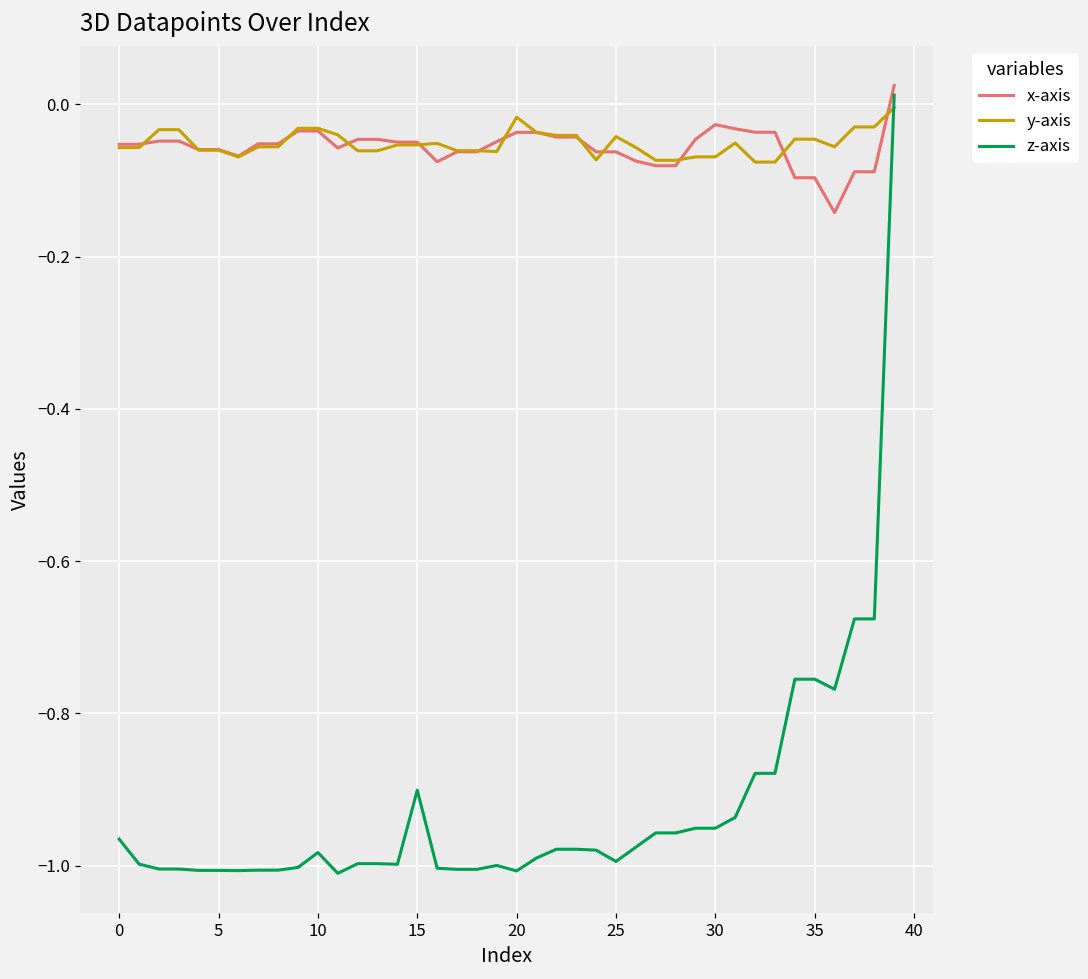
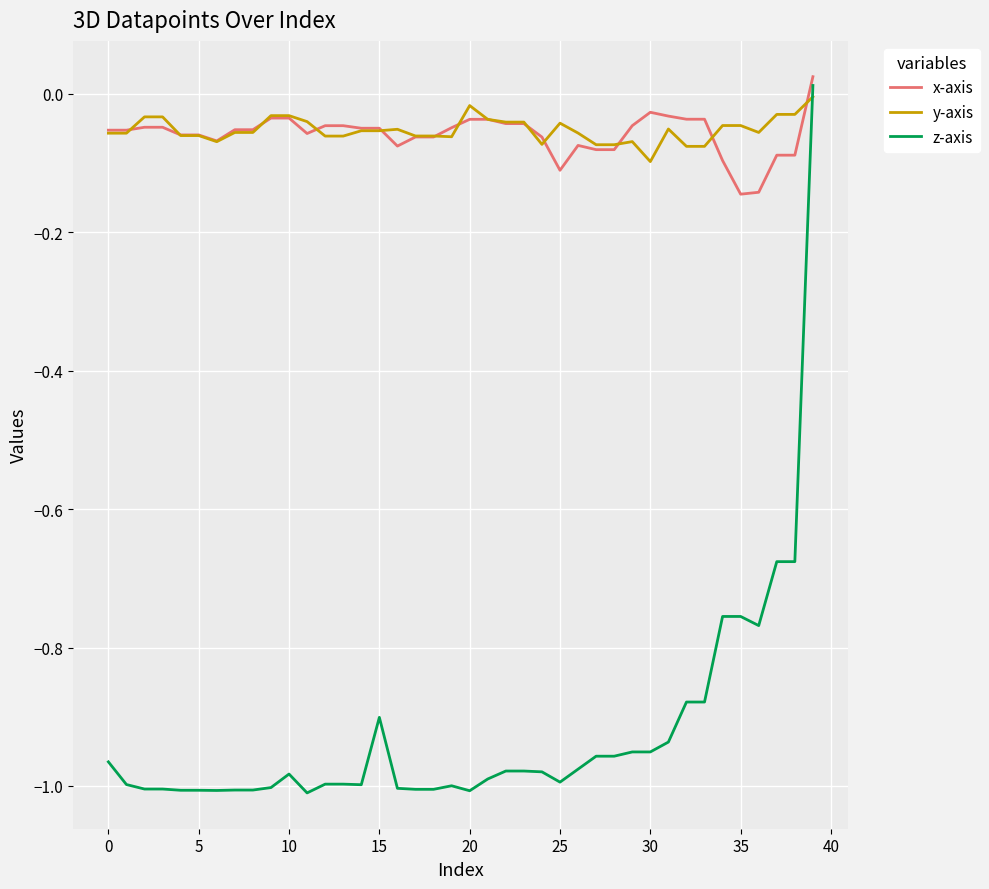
  {
    "x-axis": {
      "0": -0.05,
      "20": -0.04,
-     "25": -0.06,
+     "25": -0.11,
      "30": -0.03,
-     "35": -0.10
+     "35": -0.14
    },
    "y-axis": {
      "0": -0.06,
      "20": -0.02,
      "25": -0.04,
-     "30": -0.07,
+     "30": -0.10,
      "35": -0.05
    },
    "z-axis": {
      "0": -0.97,
      "5": -1.01,
      "10": -0.98,
      "15": -0.90,
      "20": -1.01,
      "25": -0.99,
      "30": -0.95,
      "35": -0.76
    }
  }
